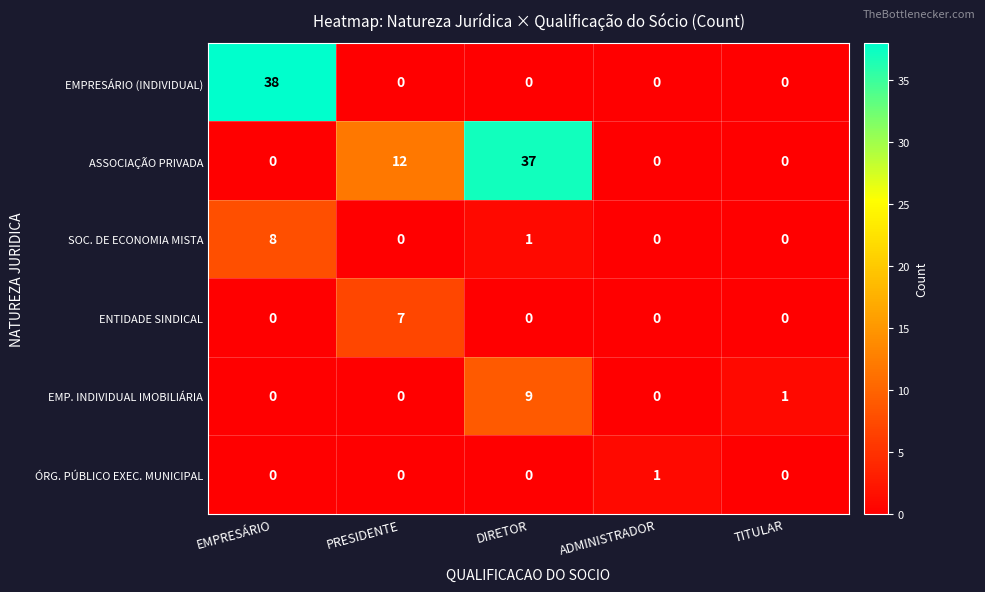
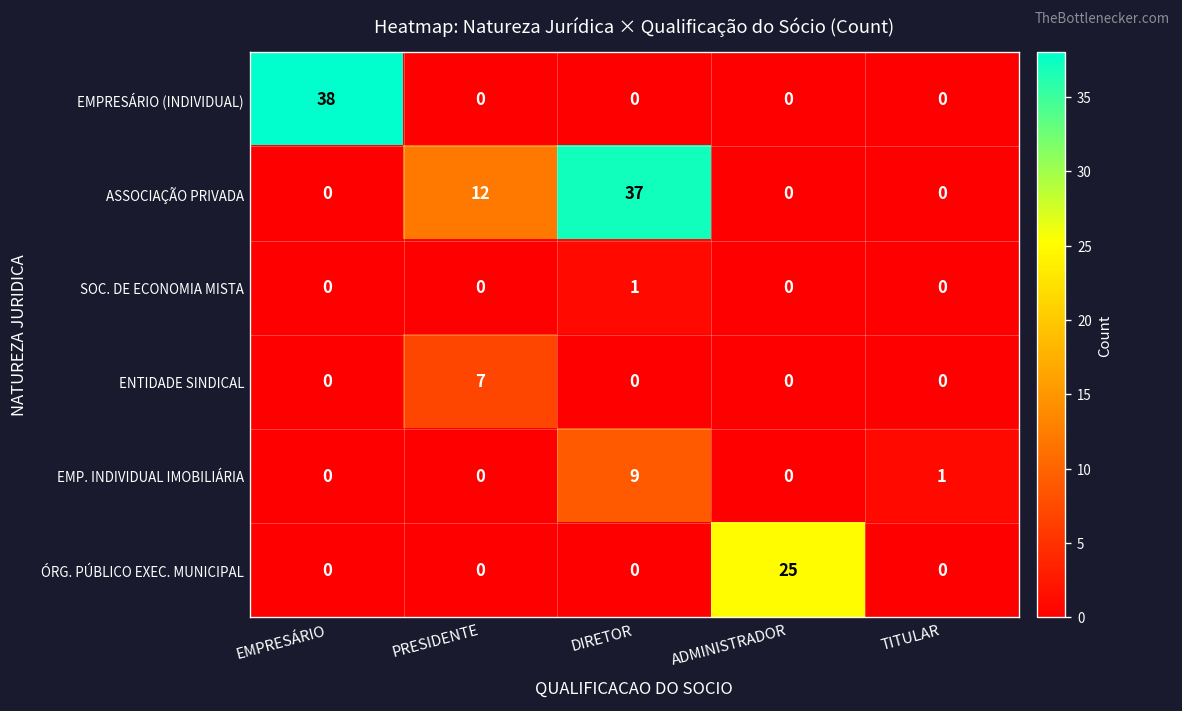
  {
    "EMPRESÁRIO (INDIVIDUAL)": {
      "EMPRESÁRIO": 38,
      "PRESIDENTE": 0,
      "DIRETOR": 0,
      "ADMINISTRADOR": 0,
      "TITULAR": 0
    },
    "ASSOCIAÇÃO PRIVADA": {
      "EMPRESÁRIO": 0,
      "PRESIDENTE": 12,
      "DIRETOR": 37,
      "ADMINISTRADOR": 0,
      "TITULAR": 0
    },
    "SOC. DE ECONOMIA MISTA": {
-     "EMPRESÁRIO": 8,
+     "EMPRESÁRIO": 0,
      "PRESIDENTE": 0,
      "DIRETOR": 1,
      "ADMINISTRADOR": 0,
      "TITULAR": 0
    },
    "ENTIDADE SINDICAL": {
      "EMPRESÁRIO": 0,
      "PRESIDENTE": 7,
      "DIRETOR": 0,
      "ADMINISTRADOR": 0,
      "TITULAR": 0
    },
    "EMP. INDIVIDUAL IMOBILIÁRIA": {
      "EMPRESÁRIO": 0,
      "PRESIDENTE": 0,
      "DIRETOR": 9,
      "ADMINISTRADOR": 0,
      "TITULAR": 1
    },
    "ÓRG. PÚBLICO EXEC. MUNICIPAL": {
      "EMPRESÁRIO": 0,
      "PRESIDENTE": 0,
      "DIRETOR": 0,
-     "ADMINISTRADOR": 1,
+     "ADMINISTRADOR": 25,
      "TITULAR": 0
    }
  }
